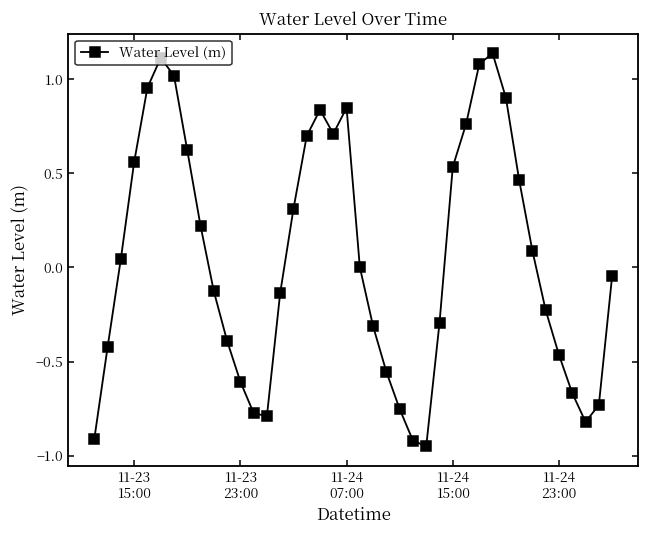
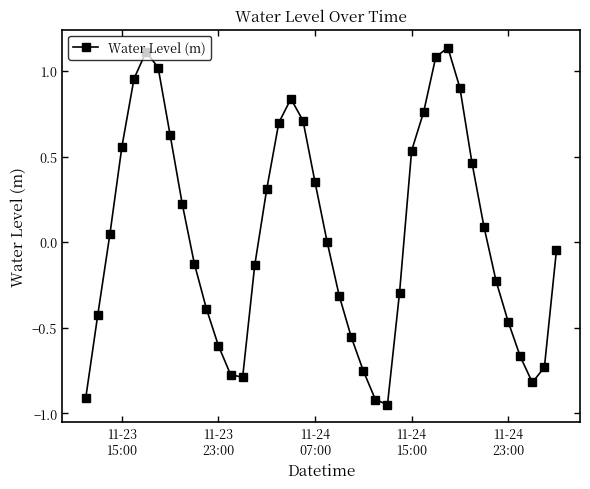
  {
    "11-23 15:00": 0.56,
    "11-23 23:00": -0.61,
-   "11-24 07:00": 0.85,
+   "11-24 07:00": 0.35,
    "11-24 15:00": 0.53,
    "11-24 23:00": -0.47
  }
